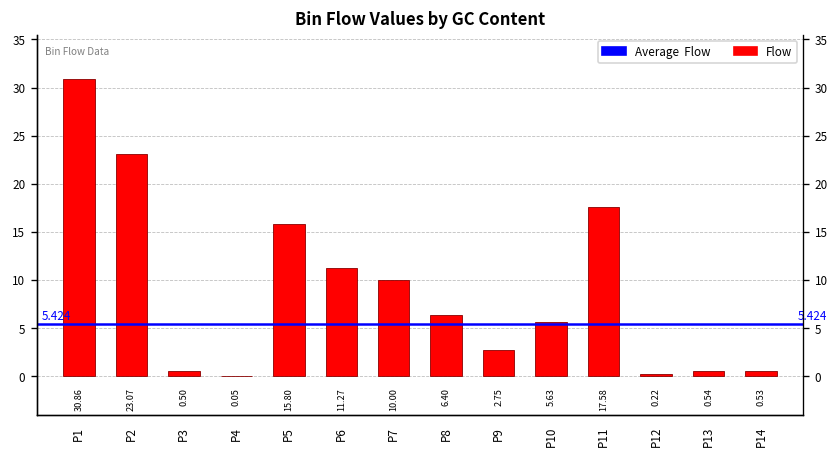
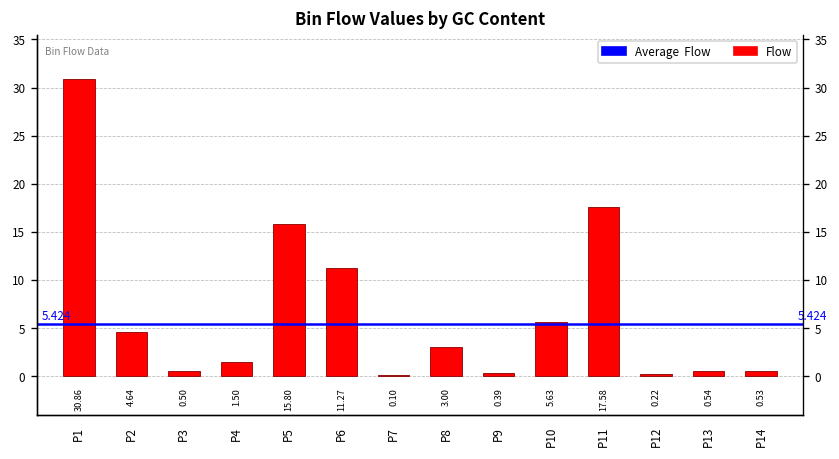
  {
-   "P2": 23.07,
+   "P2": 4.64,
    "P3": 0.50,
-   "P4": 0.05,
-   "P7": 10.00,
-   "P8": 6.40,
-   "P9": 2.75,
+   "P4": 1.50,
+   "P7": 0.10,
+   "P8": 3.00,
+   "P9": 0.39,
    "P12": 0.22,
    "P13": 0.54,
    "P14": 0.53
  }
